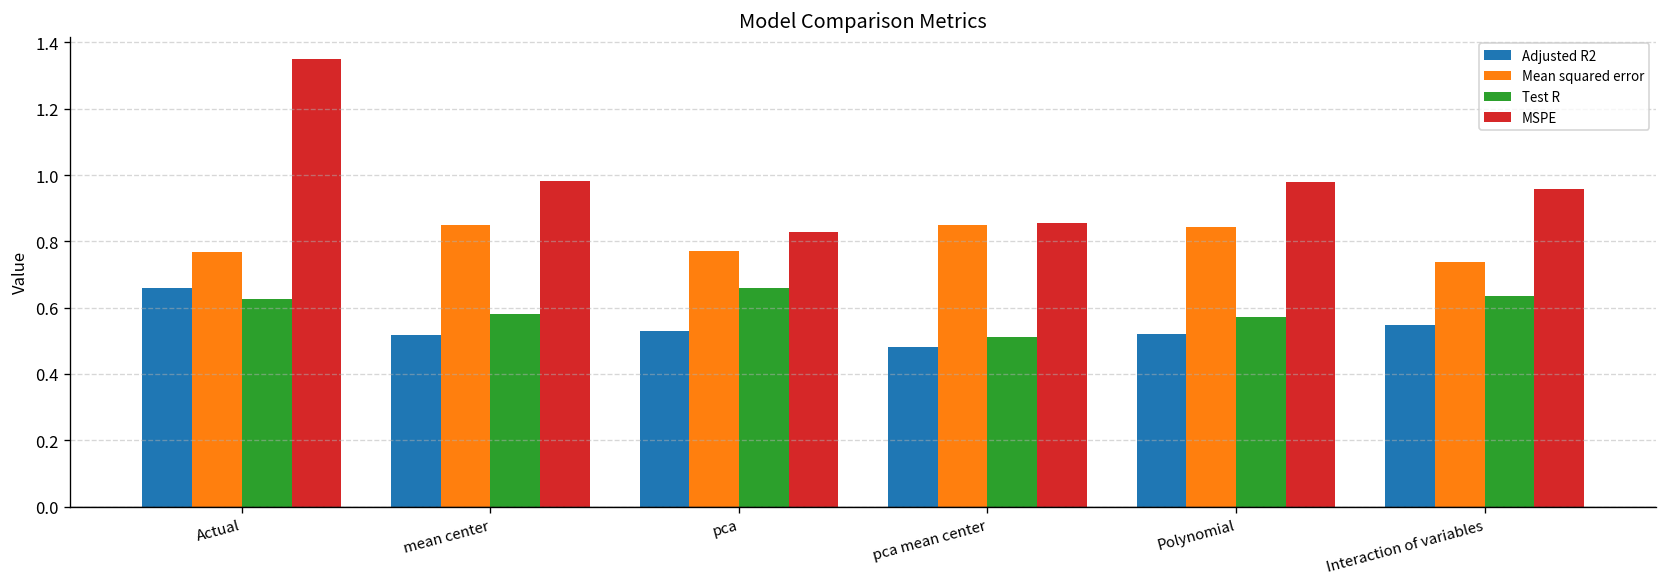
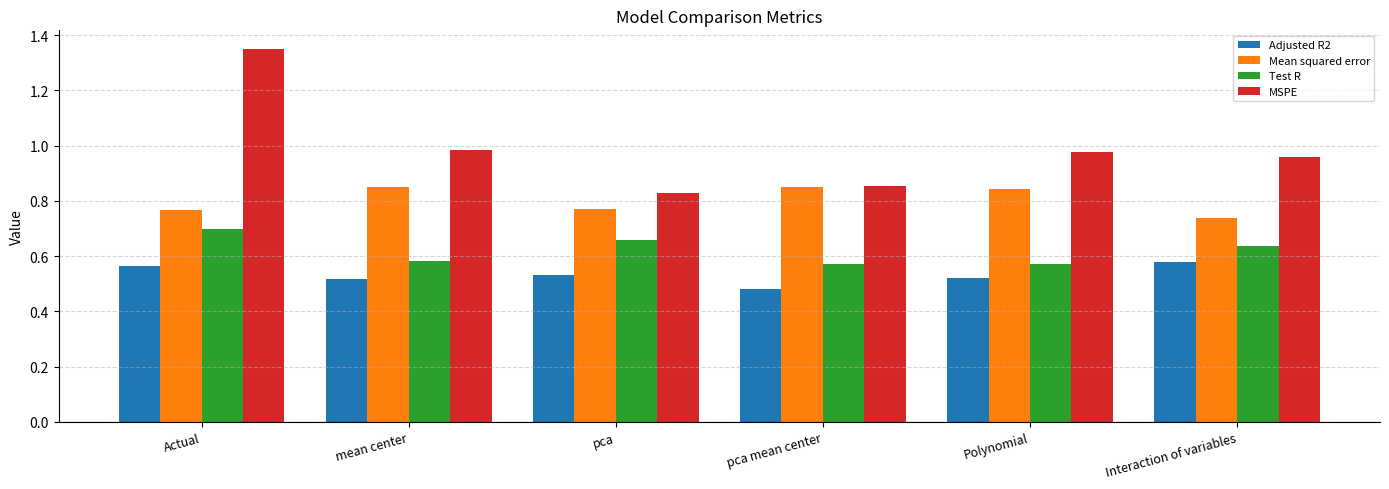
  {
    "Adjusted R2": {
-     "Actual": 0.66,
+     "Actual": 0.56,
      "mean center": 0.52,
      "pca": 0.53,
      "pca mean center": 0.48,
      "Polynomial": 0.52,
-     "Interaction of variables": 0.55
+     "Interaction of variables": 0.58
    },
    "Mean squared error": {
      "Actual": 0.77,
      "mean center": 0.85,
      "pca": 0.77,
      "pca mean center": 0.85,
      "Polynomial": 0.84,
      "Interaction of variables": 0.74
    },
    "Test R": {
-     "Actual": 0.63,
+     "Actual": 0.70,
      "mean center": 0.58,
      "pca": 0.66,
-     "pca mean center": 0.51,
+     "pca mean center": 0.57,
      "Polynomial": 0.57,
      "Interaction of variables": 0.64
    },
    "MSPE": {
      "Actual": 1.35,
      "mean center": 0.98,
      "pca": 0.83,
      "pca mean center": 0.86,
      "Polynomial": 0.98,
      "Interaction of variables": 0.96
    }
  }
